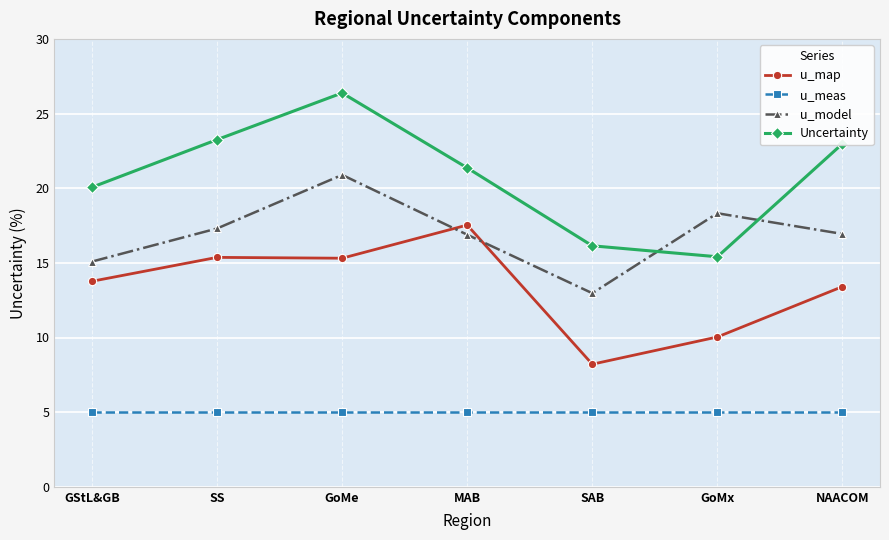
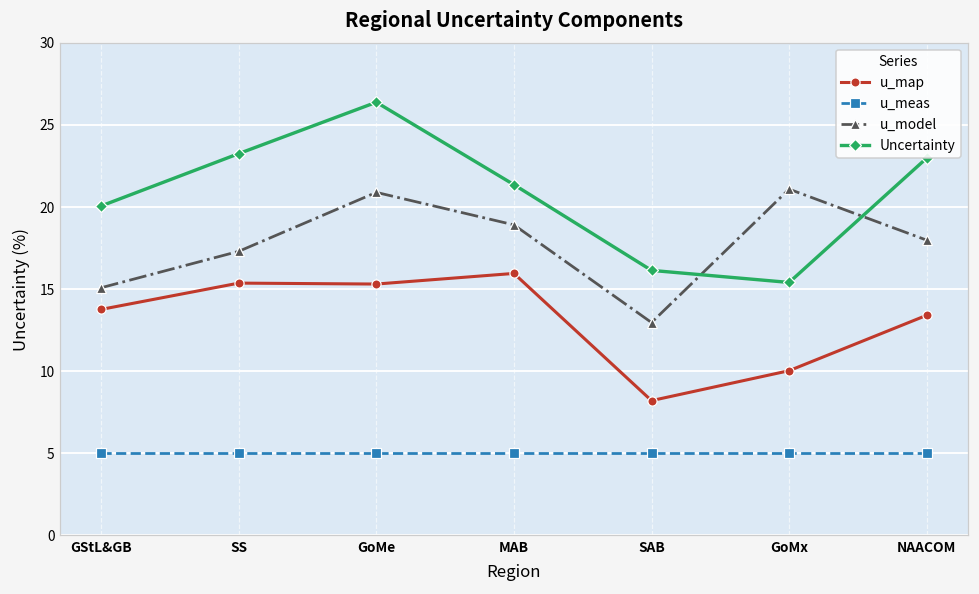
  {
    "u_map": {
      "GStL&GB": 13.8,
      "SS": 15.4,
      "GoMe": 15.3,
-     "MAB": 17.5,
+     "MAB": 16.0,
      "SAB": 8.2,
      "GoMx": 10.0,
      "NAACOM": 13.4
    },
    "u_meas": {
      "GStL&GB": 5.0,
      "SS": 5.0,
      "GoMe": 5.0,
      "MAB": 5.0,
      "SAB": 5.0,
      "GoMx": 5.0,
      "NAACOM": 5.0
    },
    "u_model": {
      "GStL&GB": 15.1,
      "SS": 17.3,
      "GoMe": 20.9,
-     "MAB": 16.9,
+     "MAB": 18.9,
      "SAB": 13.0,
-     "GoMx": 18.3,
-     "NAACOM": 16.9
+     "GoMx": 21.1,
+     "NAACOM": 18.0
    },
    "Uncertainty": {
      "GStL&GB": 20.1,
      "SS": 23.3,
      "GoMe": 26.4,
      "MAB": 21.4,
      "SAB": 16.1,
      "GoMx": 15.4
    }
  }
